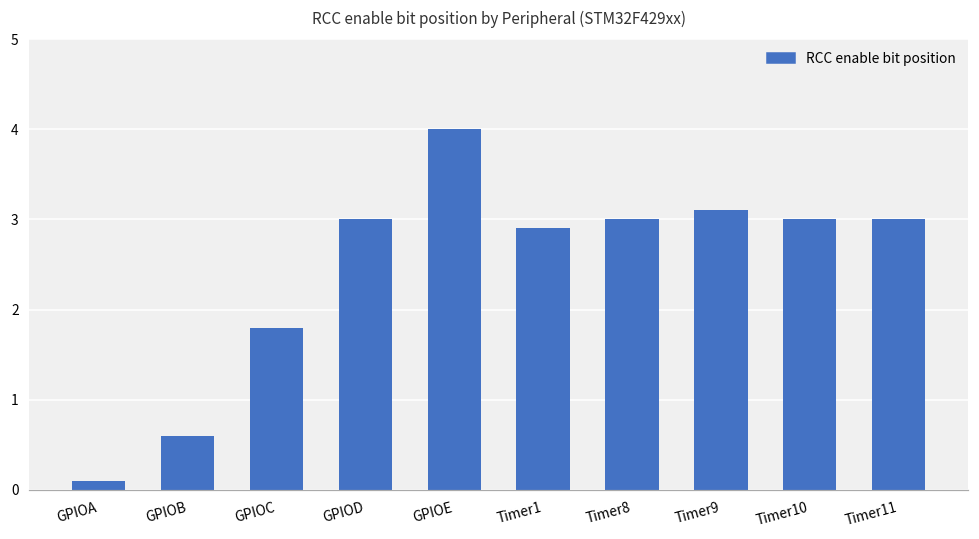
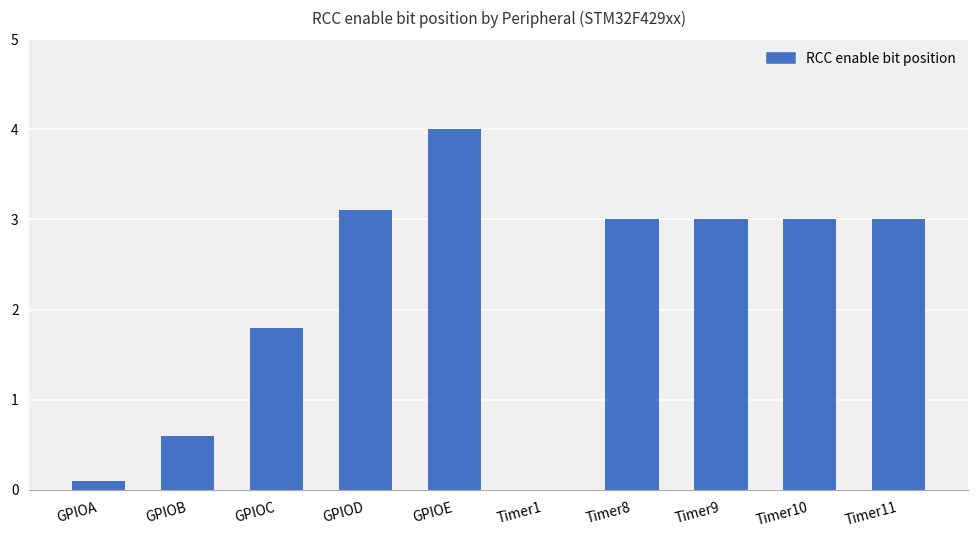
  {
    "GPIOA": 0.1,
    "GPIOB": 0.6,
    "GPIOC": 1.8,
-   "GPIOD": 3.0,
+   "GPIOD": 3.1,
    "GPIOE": 4.0,
-   "Timer1": 2.9,
+   "Timer1": 0.0,
    "Timer8": 3.0,
-   "Timer9": 3.1,
+   "Timer9": 3.0,
    "Timer10": 3.0,
    "Timer11": 3.0
  }
